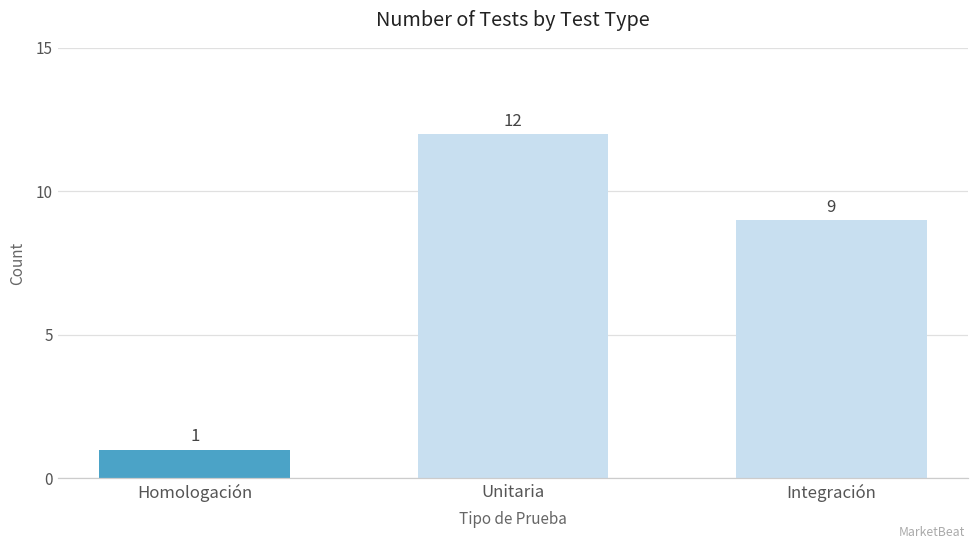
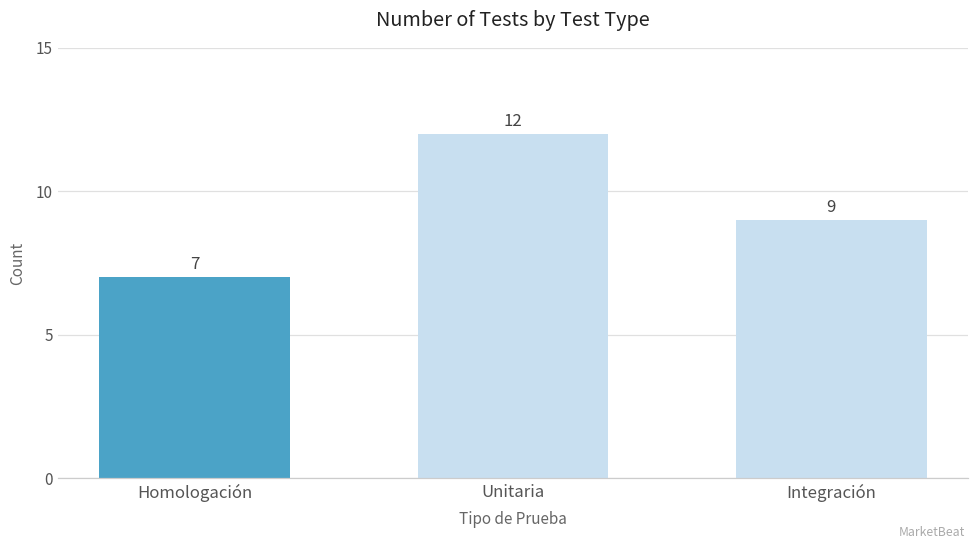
  {
-   "Homologación": 1,
+   "Homologación": 7,
    "Unitaria": 12,
    "Integración": 9
  }
